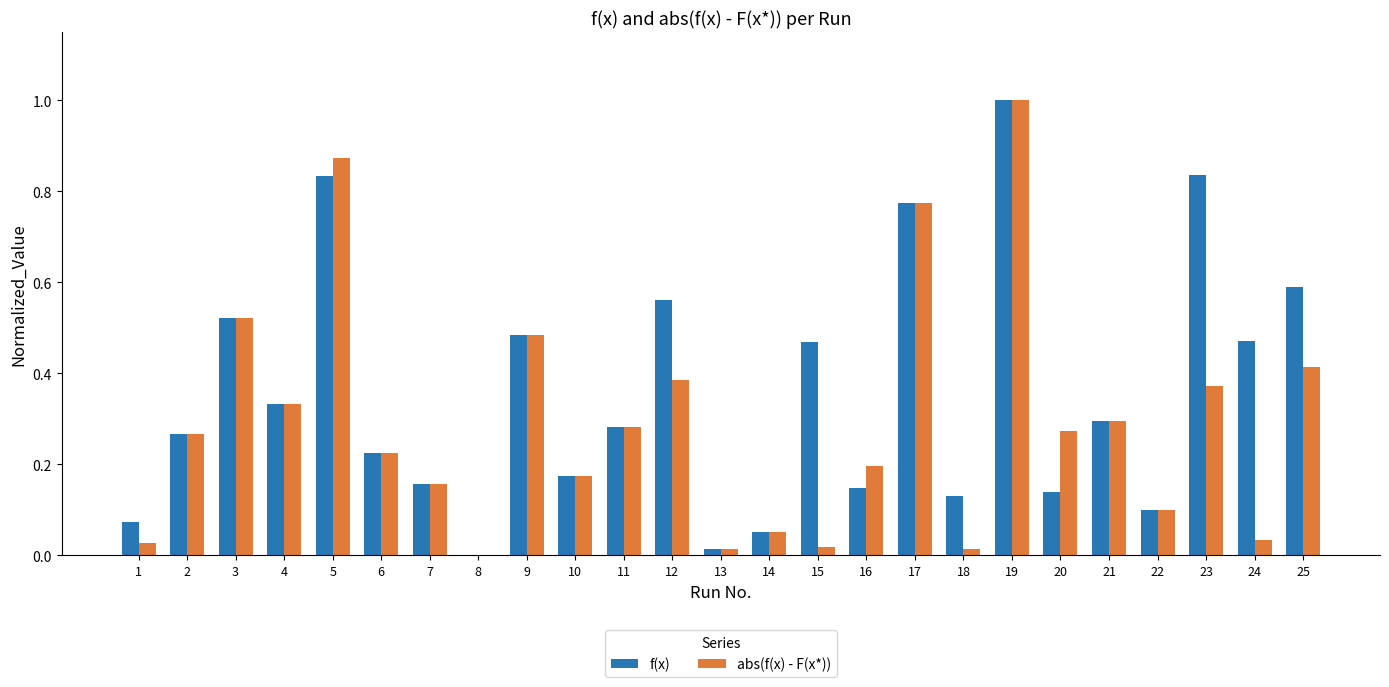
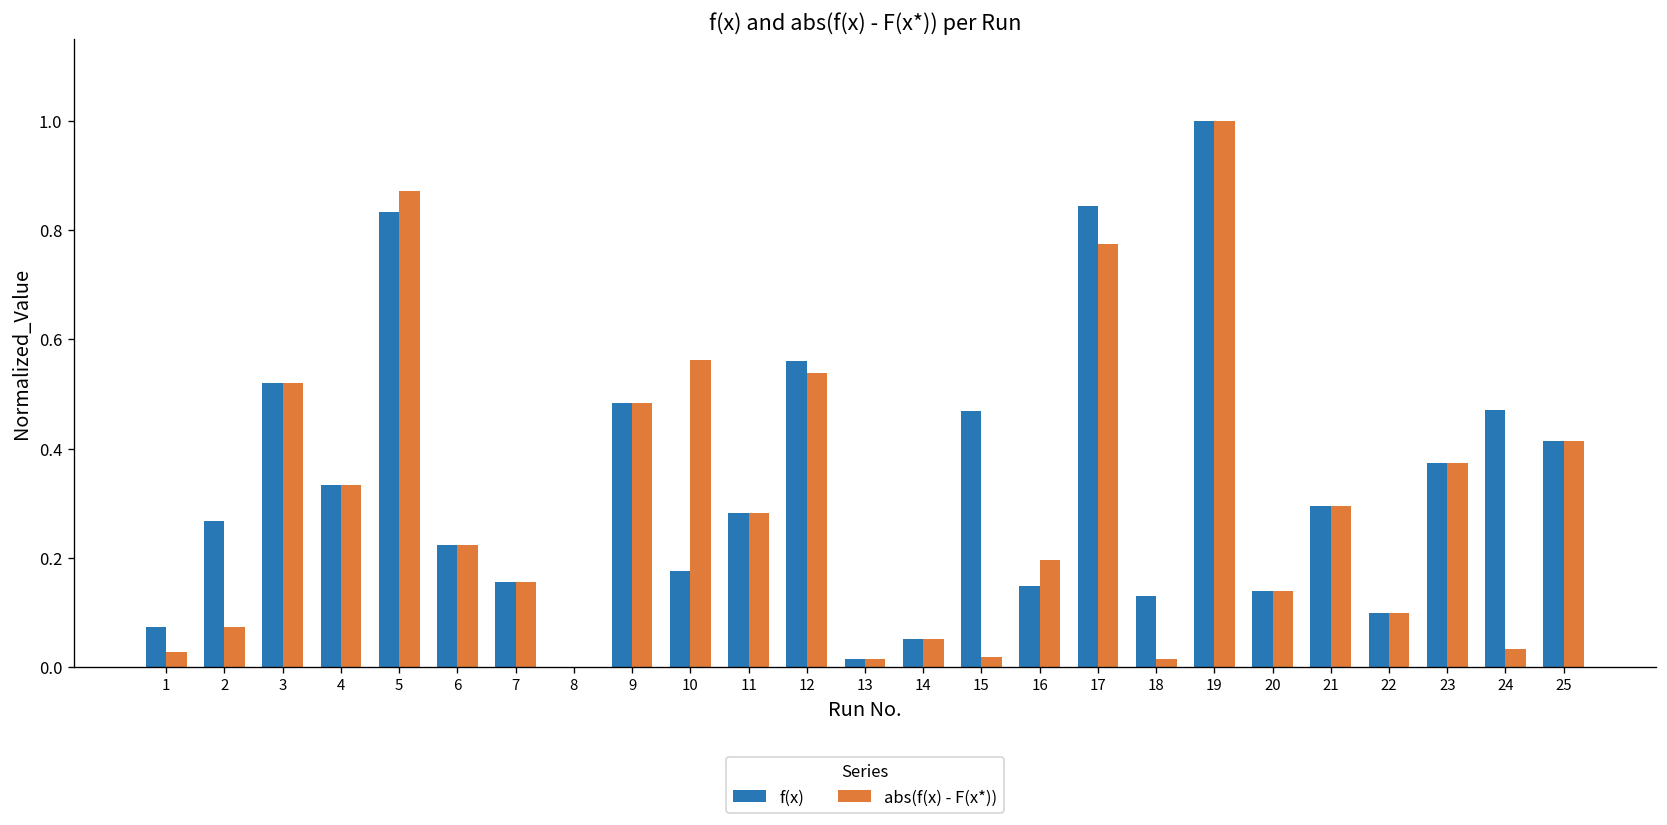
  {
    "f(x)": {
      "1": 0.07,
      "2": 0.27,
      "3": 0.52,
      "4": 0.33,
      "5": 0.83,
      "6": 0.22,
      "7": 0.16,
      "8": 0.00,
      "9": 0.48,
      "10": 0.18,
      "11": 0.28,
      "12": 0.56,
      "13": 0.01,
      "14": 0.05,
      "15": 0.47,
      "16": 0.15,
-     "17": 0.77,
+     "17": 0.84,
      "18": 0.13,
      "19": 1.00,
      "20": 0.14,
      "21": 0.30,
      "22": 0.10,
-     "23": 0.84,
+     "23": 0.37,
      "24": 0.47,
-     "25": 0.59
+     "25": 0.41
    },
    "abs(f(x) - F(x*))": {
      "1": 0.03,
-     "2": 0.27,
+     "2": 0.07,
      "3": 0.52,
      "4": 0.33,
      "5": 0.87,
      "6": 0.22,
      "7": 0.16,
      "8": 0.00,
      "9": 0.48,
-     "10": 0.18,
+     "10": 0.56,
      "11": 0.28,
-     "12": 0.38,
+     "12": 0.54,
      "13": 0.01,
      "14": 0.05,
      "15": 0.02,
      "16": 0.20,
      "17": 0.77,
      "18": 0.01,
      "19": 1.00,
-     "20": 0.27,
+     "20": 0.14,
      "21": 0.30,
      "22": 0.10,
      "23": 0.37,
      "24": 0.03,
      "25": 0.41
    }
  }
